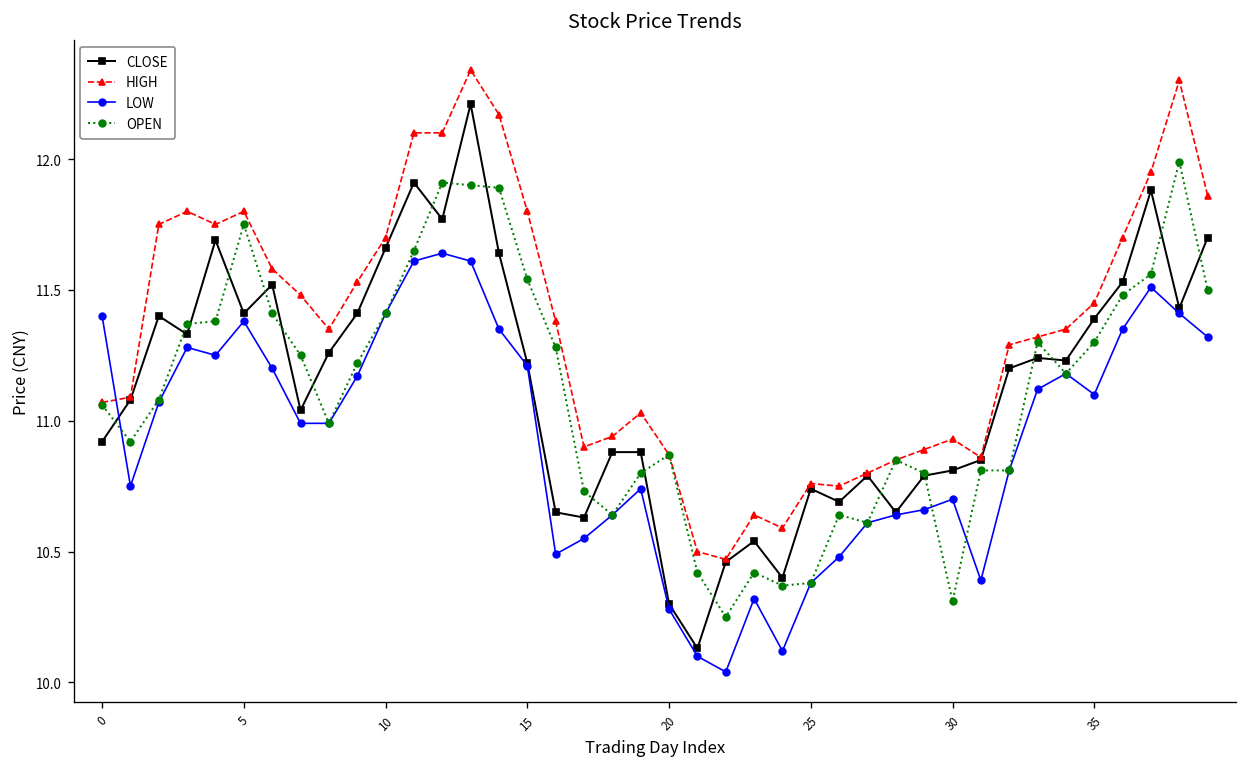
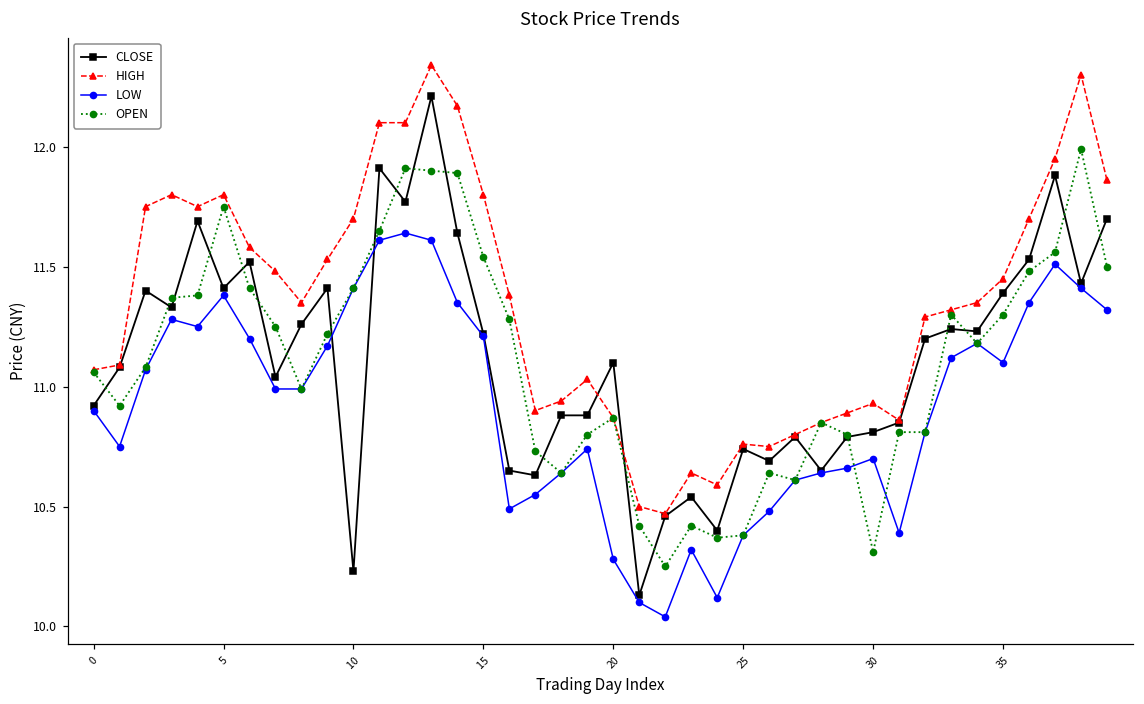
  {
    "CLOSE": {
      "0": 10.92,
      "5": 11.41,
-     "10": 11.66,
-     "20": 10.3,
+     "10": 10.23,
+     "20": 11.1,
      "25": 10.74,
      "30": 10.81,
      "35": 11.39
    },
    "HIGH": {
      "5": 11.80,
      "10": 11.70,
      "15": 11.80,
      "25": 10.76,
      "30": 10.93,
      "35": 11.45
    },
    "LOW": {
-     "0": 11.4,
+     "0": 10.9,
      "5": 11.38,
      "20": 10.28,
      "30": 10.7,
      "35": 11.1
    },
    "OPEN": {
      "5": 11.75,
      "15": 11.54,
      "30": 10.31,
      "35": 11.30
    }
  }
